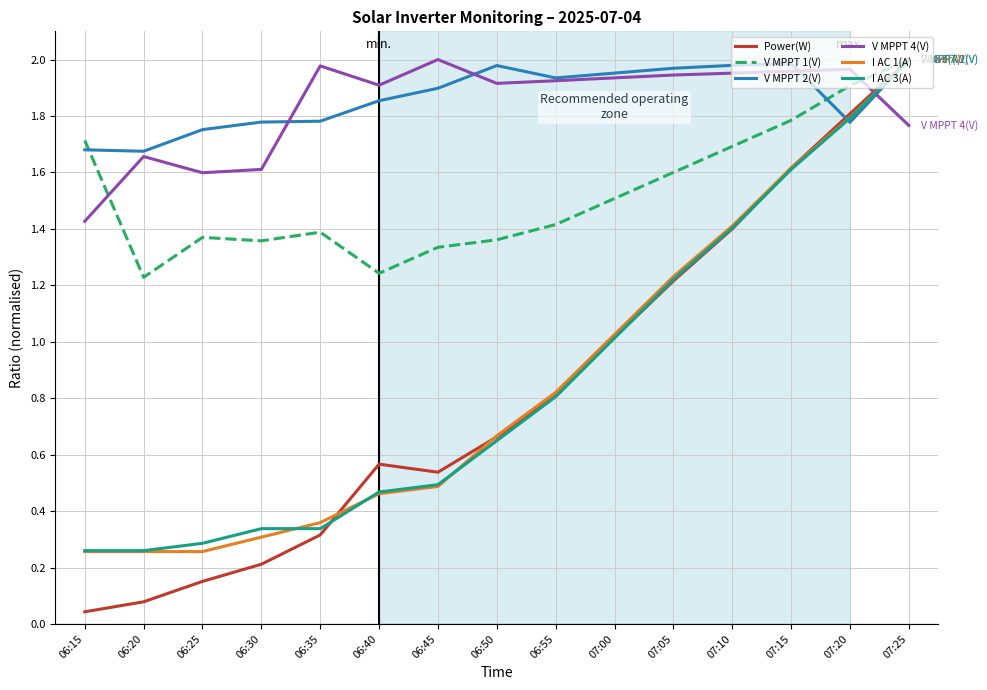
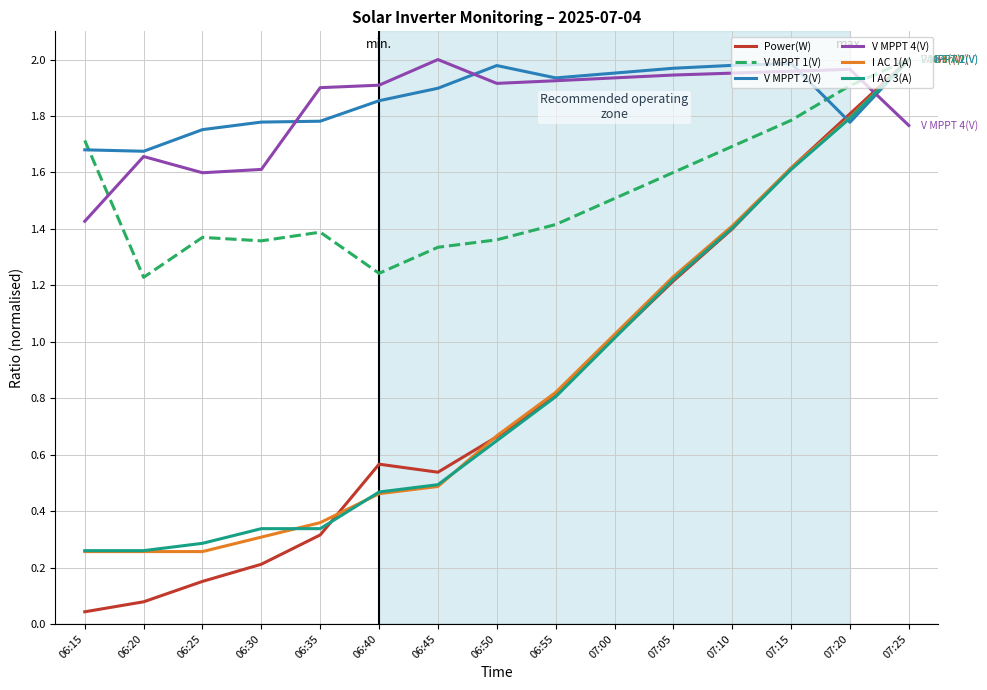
  {
    "Power(W)": {
      "06:15": 0.04,
      "06:20": 0.08,
      "06:25": 0.15,
      "06:30": 0.21,
      "06:35": 0.32,
      "06:40": 0.57,
      "06:45": 0.54,
      "07:20": 1.81
    },
    "V MPPT 2(V)": {
      "06:15": 1.68,
      "06:20": 1.68,
      "06:25": 1.75,
      "06:30": 1.78,
      "06:35": 1.78,
      "06:40": 1.85,
      "06:45": 1.90,
      "06:50": 1.98,
      "06:55": 1.93,
      "07:00": 1.95,
      "07:05": 1.97,
      "07:20": 1.78
    },
    "V MPPT 4(V)": {
      "06:15": 1.43,
      "06:20": 1.66,
      "06:25": 1.60,
      "06:30": 1.61,
-     "06:35": 1.98,
+     "06:35": 1.90,
      "06:40": 1.91,
      "06:45": 2.00,
      "06:50": 1.92,
      "06:55": 1.92,
      "07:00": 1.94,
      "07:05": 1.95
    },
    "I AC 1(A)": {
      "06:25": 0.26,
      "06:30": 0.31,
      "06:35": 0.36,
      "06:55": 0.82,
      "07:00": 1.03,
      "07:05": 1.23
    }
  }
